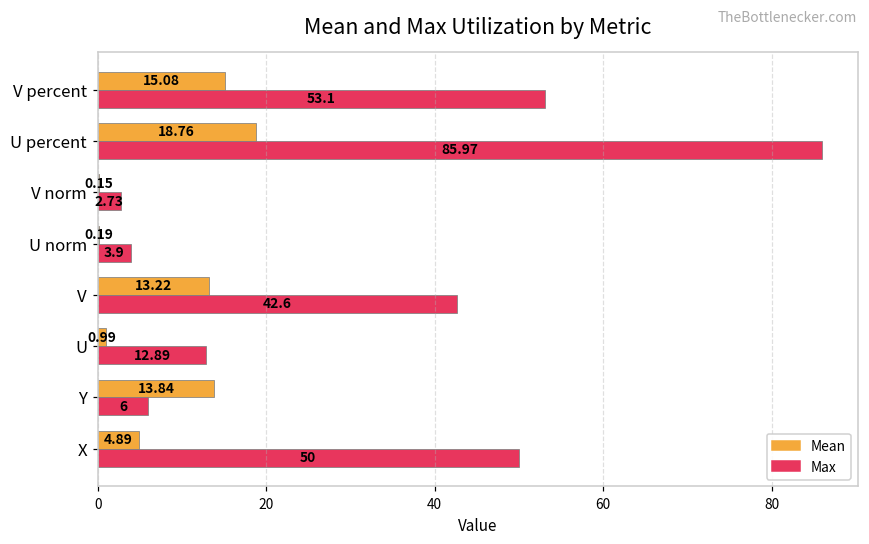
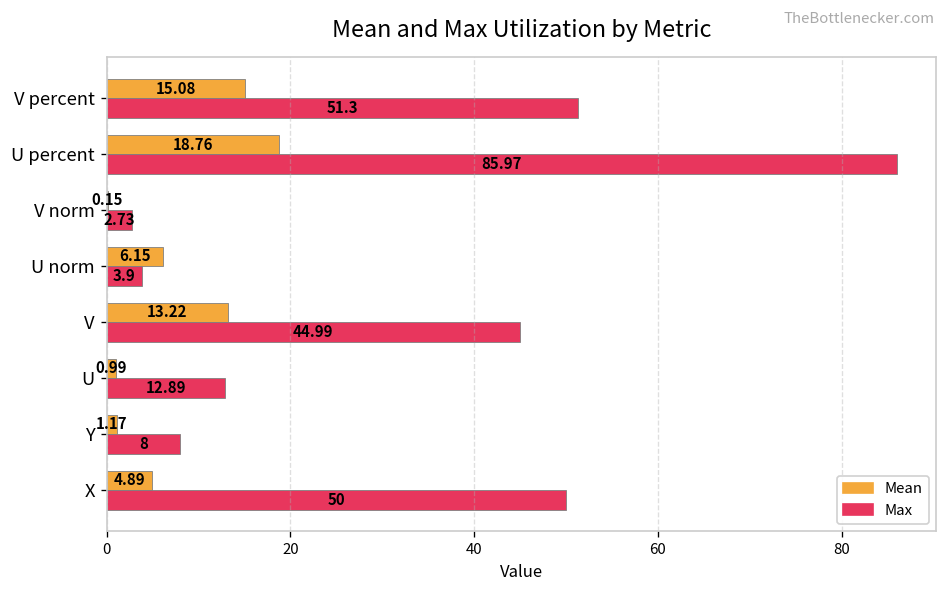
  {
    "Mean": {
      "V percent": 15.08,
      "U percent": 18.76,
      "V norm": 0.15,
-     "U norm": 0.19,
+     "U norm": 6.15,
      "V": 13.22,
      "U": 0.99,
-     "Y": 13.84,
+     "Y": 1.17,
      "X": 4.89
    },
    "Max": {
-     "V percent": 53.1,
+     "V percent": 51.3,
      "U percent": 85.97,
      "V norm": 2.73,
      "U norm": 3.9,
-     "V": 42.6,
+     "V": 44.99,
      "U": 12.89,
-     "Y": 6,
+     "Y": 8,
      "X": 50
    }
  }
